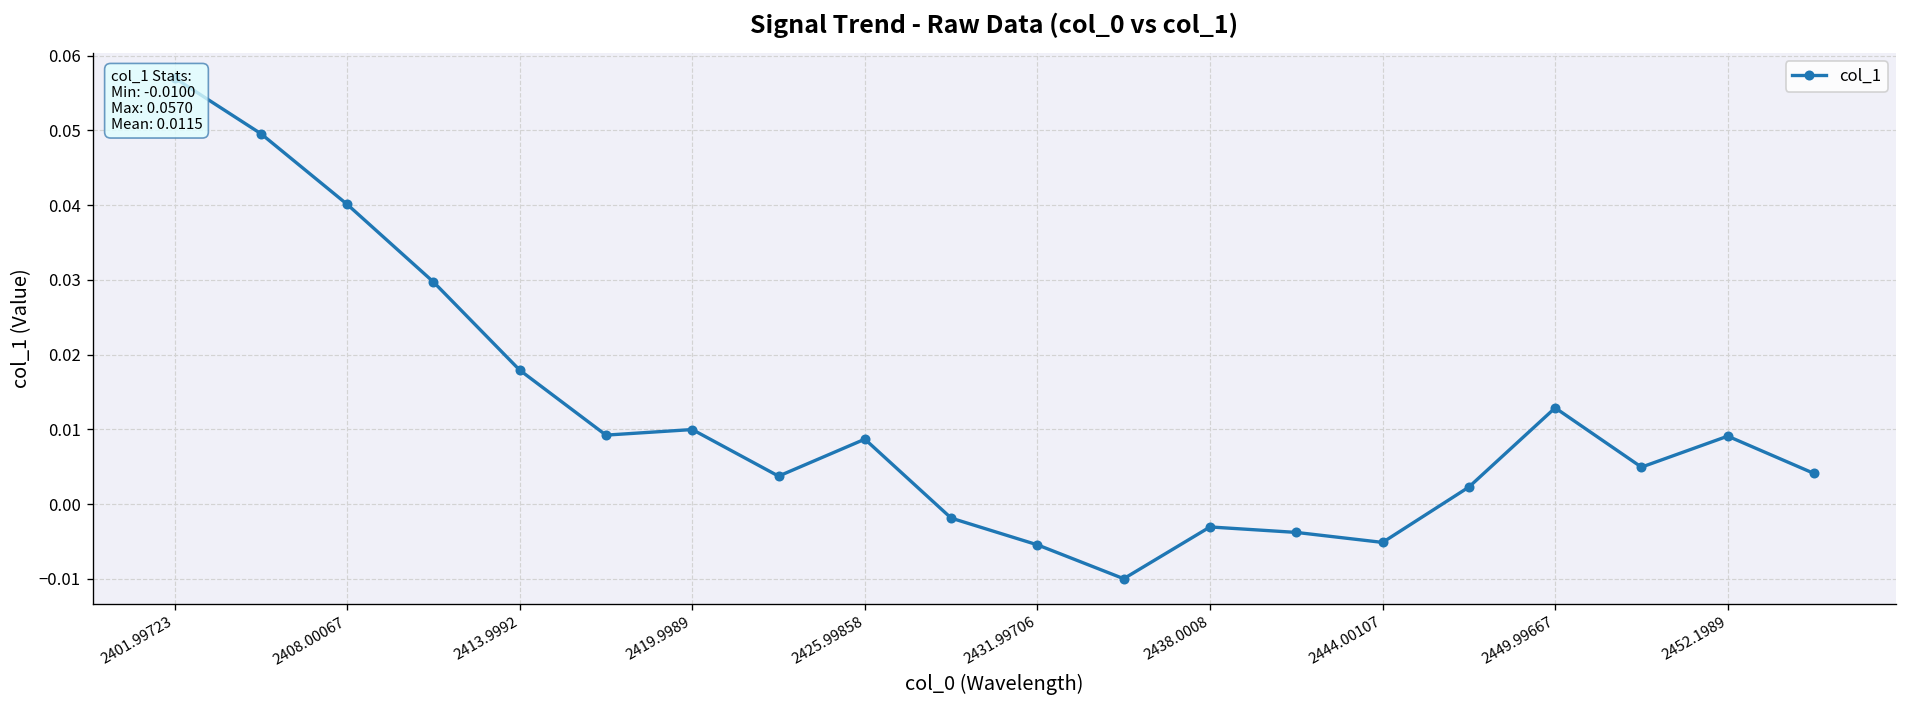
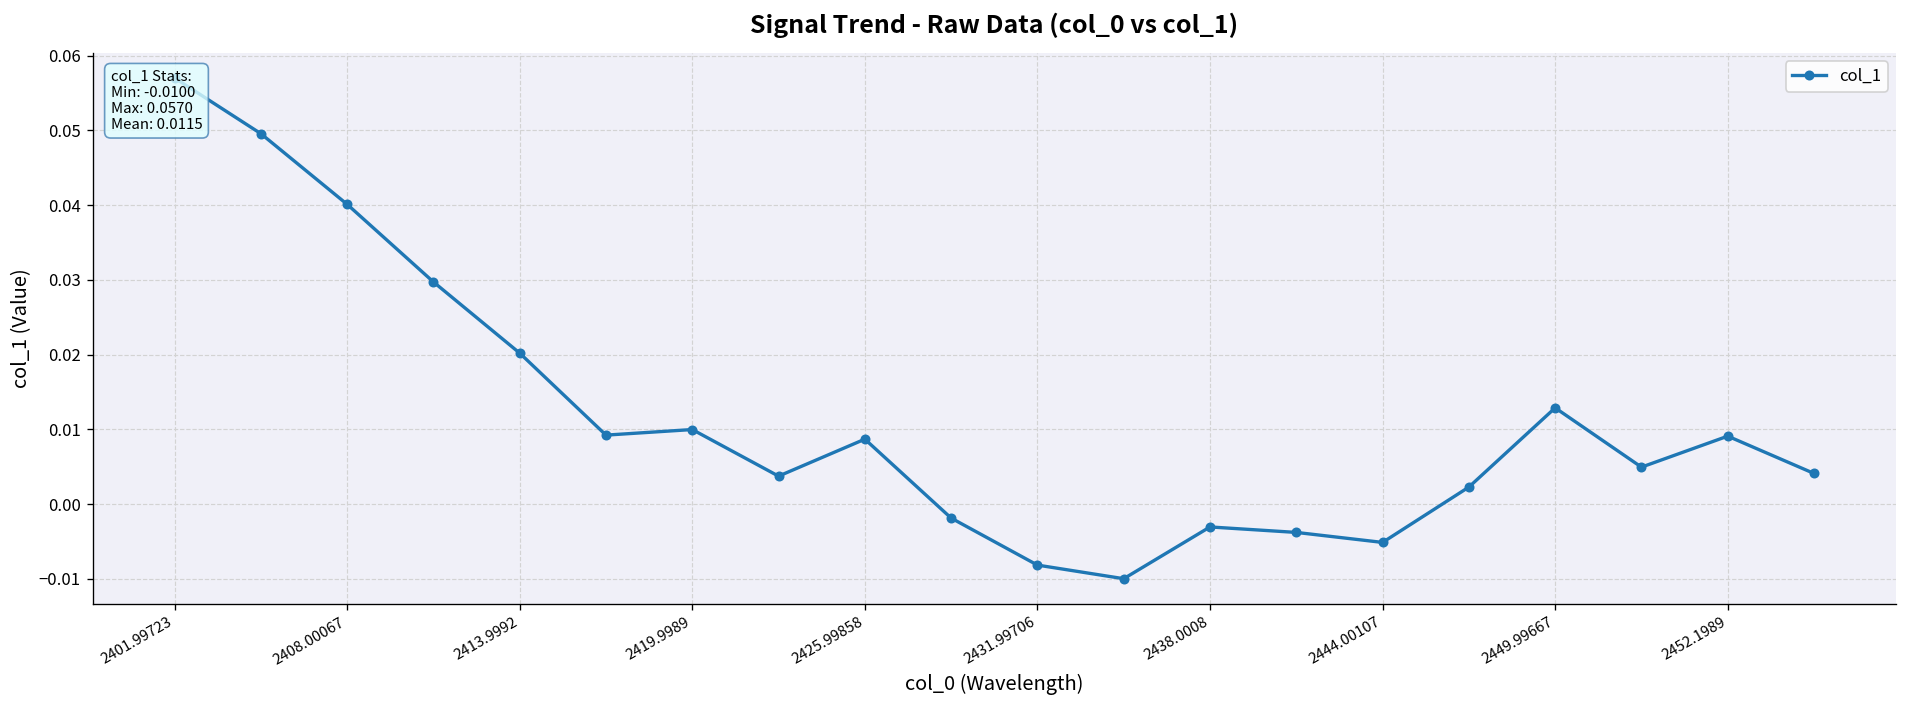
  {
    "2408.00067": 0.040,
-   "2413.9992": 0.018,
+   "2413.9992": 0.020,
    "2419.9989": 0.010,
    "2425.99858": 0.009,
-   "2431.99706": -0.005,
+   "2431.99706": -0.008,
    "2438.0008": -0.003,
    "2444.00107": -0.005,
    "2449.99667": 0.013,
    "2452.1989": 0.009
  }
